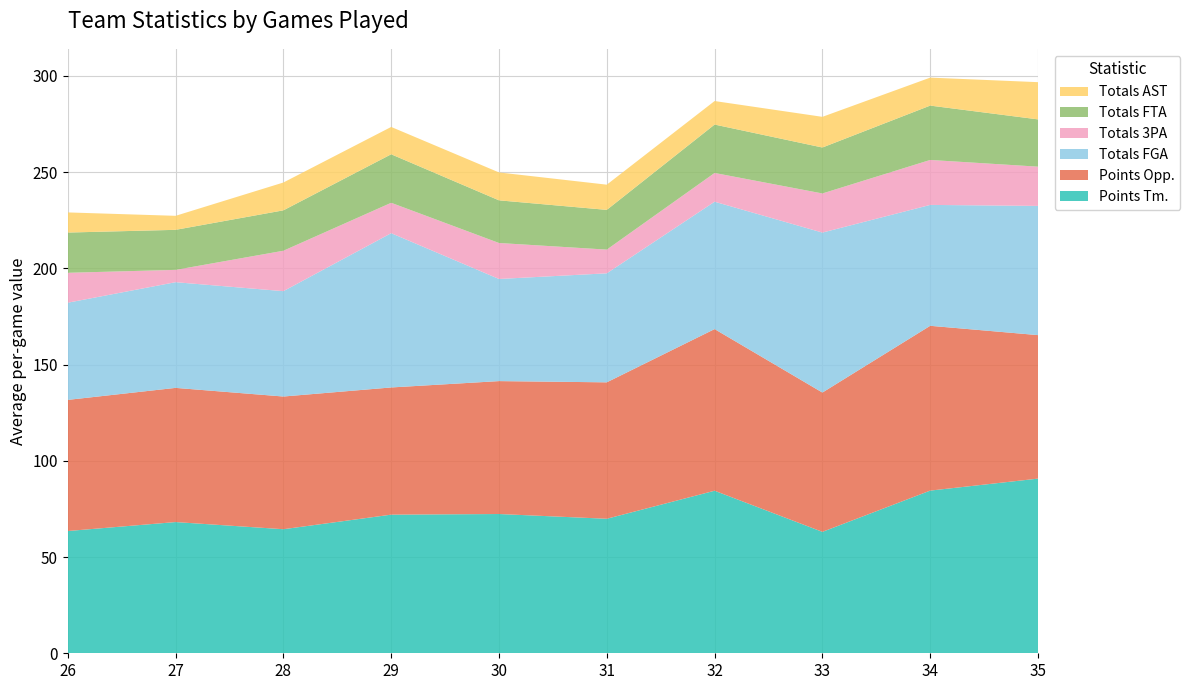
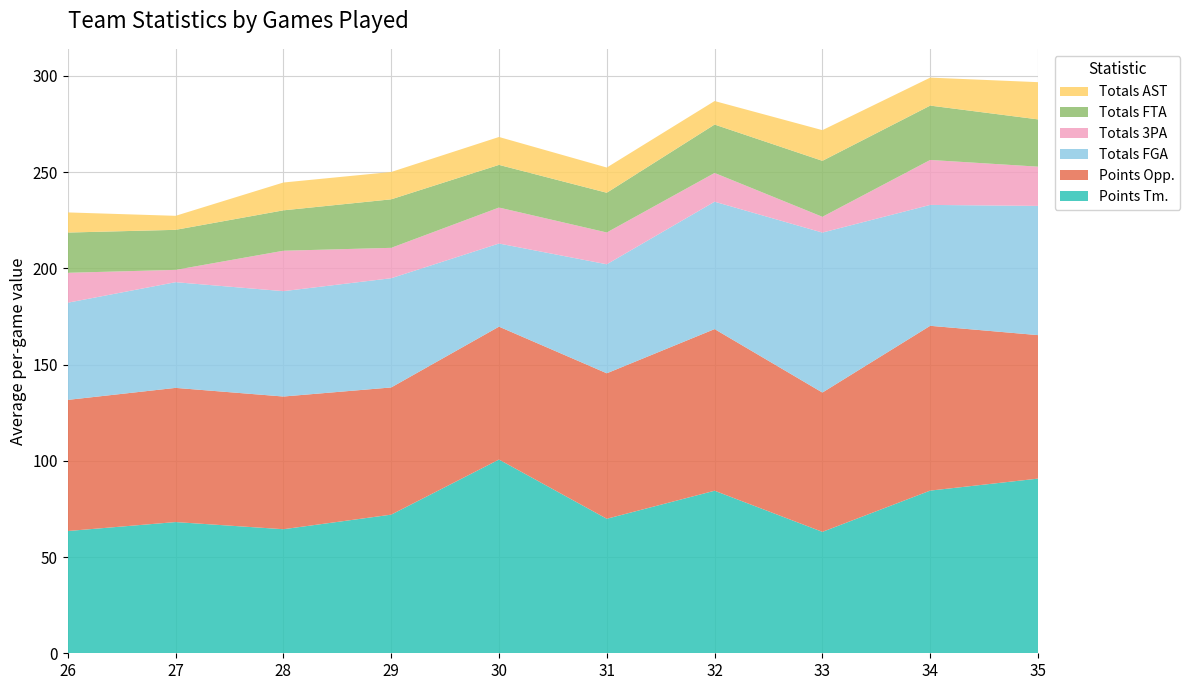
  {
    "Points Tm.": {
      "26": 64,
      "27": 68,
      "28": 64,
      "29": 72,
-     "30": 72,
+     "30": 101,
      "31": 70,
      "32": 84,
      "33": 63,
      "34": 85,
      "35": 91
    },
    "Points Opp.": {
      "26": 68,
      "27": 70,
      "28": 69,
      "29": 66,
      "30": 69,
-     "31": 71,
+     "31": 76,
      "32": 84,
      "33": 72,
      "34": 86,
      "35": 75
    },
    "Totals FGA": {
      "26": 51,
      "27": 55,
      "28": 55,
-     "29": 80,
-     "30": 53,
+     "29": 57,
+     "30": 43,
      "31": 57,
      "32": 66,
      "33": 83,
      "34": 63,
      "35": 67
    },
    "Totals 3PA": {
      "26": 16,
      "27": 6,
      "28": 21,
      "29": 16,
      "30": 19,
-     "31": 12,
+     "31": 17,
      "32": 15,
-     "33": 20,
+     "33": 8,
      "34": 23,
      "35": 20
    },
    "Totals FTA": {
      "26": 21,
      "27": 21,
      "28": 21,
      "29": 25,
      "30": 22,
      "31": 21,
      "32": 25,
-     "33": 24,
+     "33": 29,
      "34": 28,
      "35": 25
    },
    "Totals AST": {
      "26": 10,
      "27": 7,
      "28": 14,
      "29": 14,
      "30": 15,
      "31": 13,
      "32": 12,
      "33": 16,
      "34": 15,
      "35": 19
    }
  }
